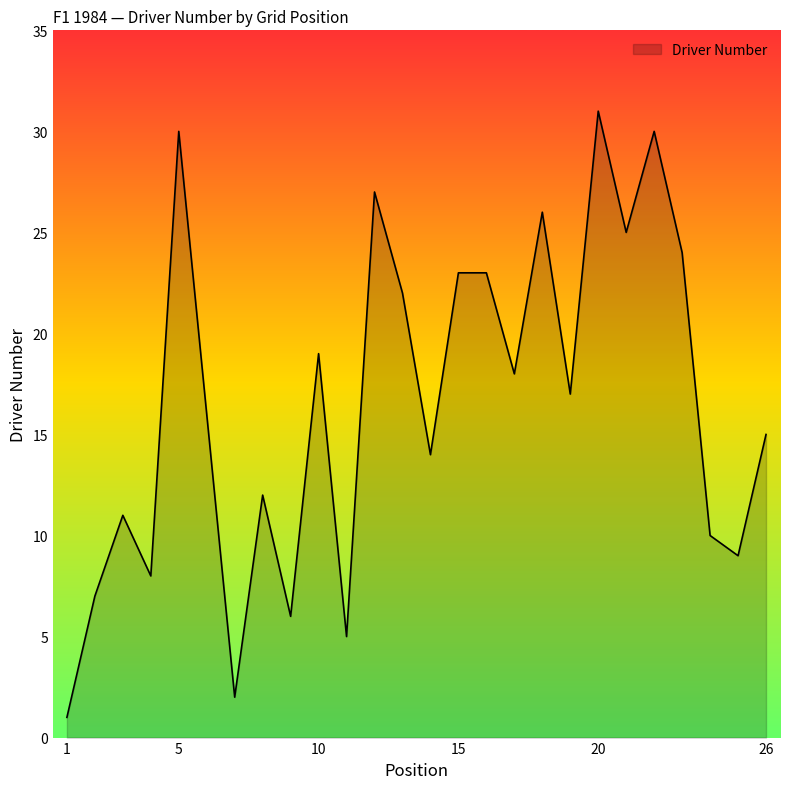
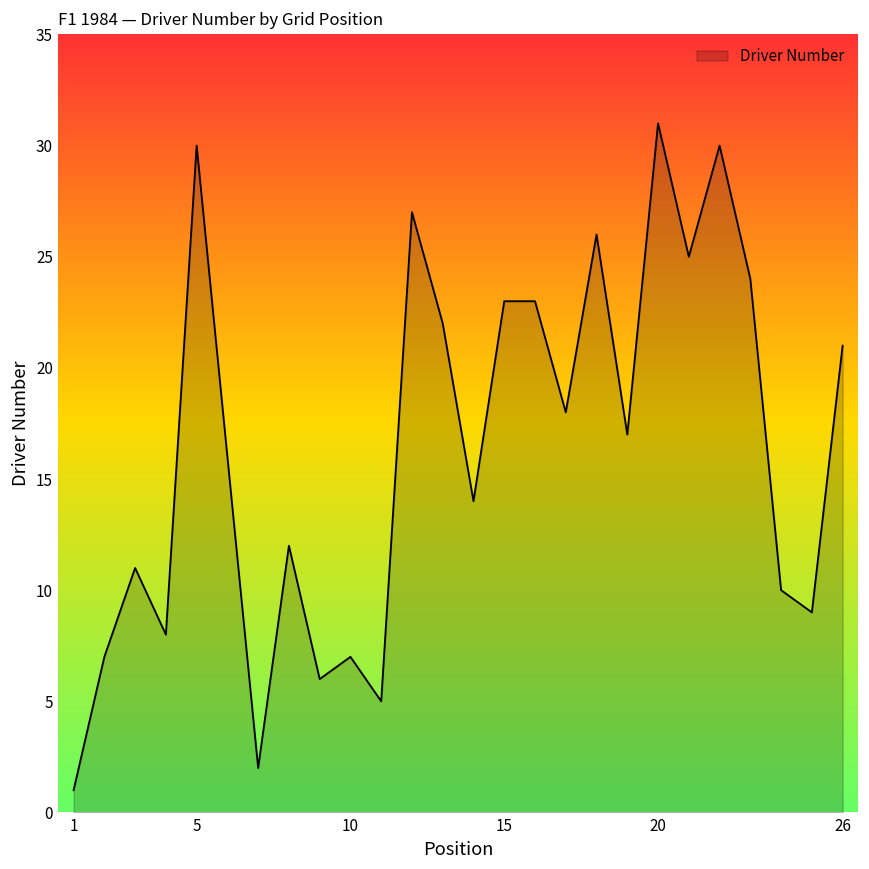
  {
    "1": 1,
    "5": 30,
-   "10": 19,
+   "10": 7,
    "15": 23,
    "20": 31,
-   "26": 15
+   "26": 21
  }
